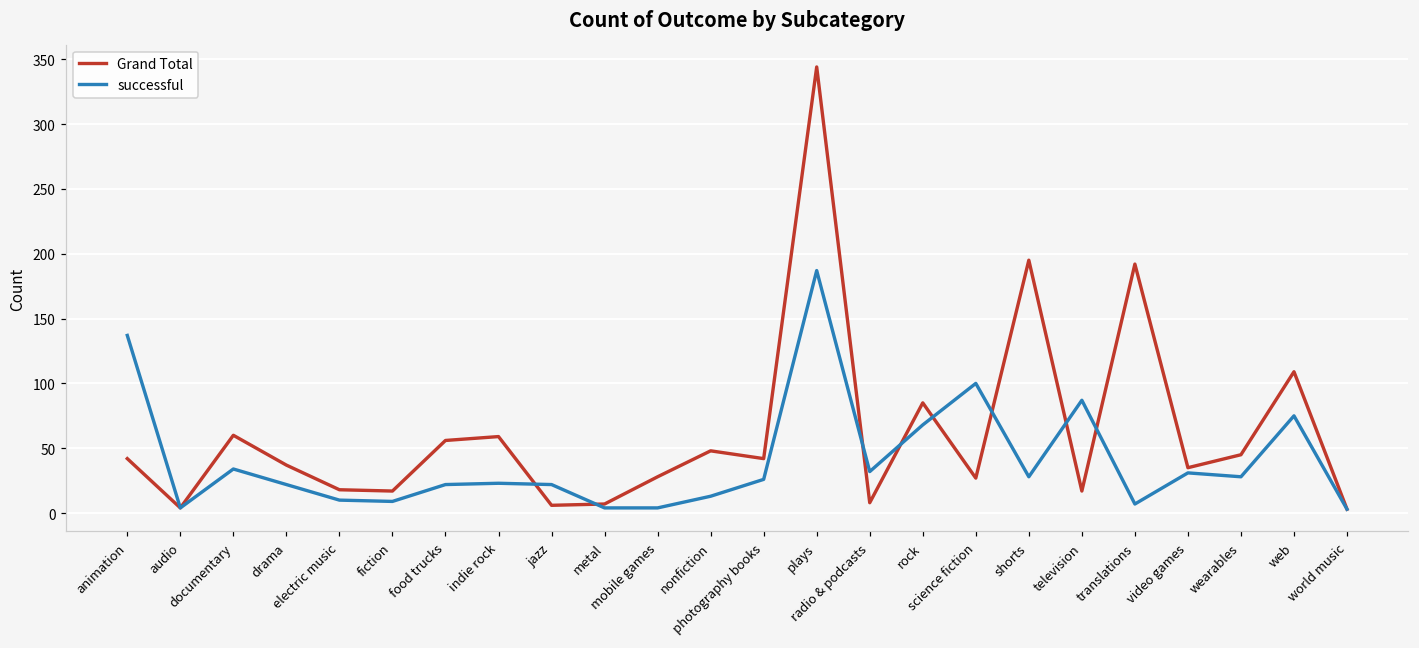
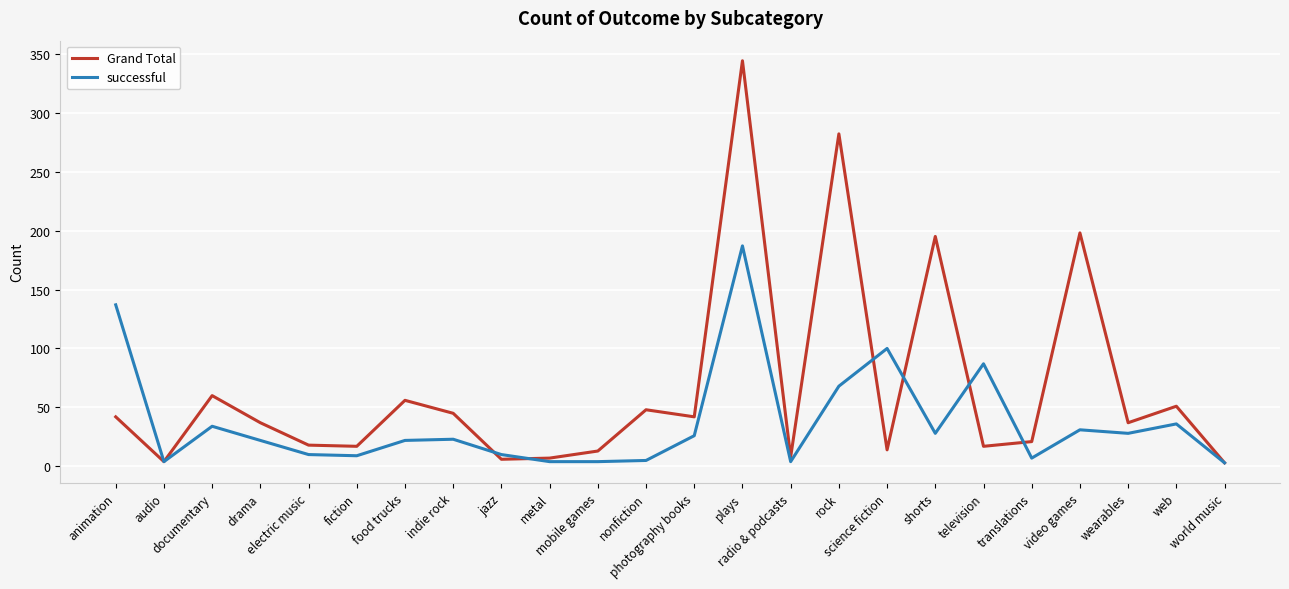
  {
    "Grand Total": {
      "animation": 42,
      "documentary": 60,
      "drama": 37,
      "electric music": 18,
      "fiction": 17,
      "food trucks": 56,
-     "indie rock": 59,
+     "indie rock": 45,
      "jazz": 6,
      "metal": 7,
-     "mobile games": 28,
+     "mobile games": 13,
      "nonfiction": 48,
      "photography books": 42,
      "plays": 344,
      "radio & podcasts": 8,
-     "rock": 85,
-     "science fiction": 27,
+     "rock": 282,
+     "science fiction": 14,
      "shorts": 195,
      "television": 17,
-     "translations": 192,
-     "video games": 35,
-     "wearables": 45,
-     "web": 109
+     "translations": 21,
+     "video games": 198,
+     "wearables": 37,
+     "web": 51
    },
    "successful": {
      "animation": 137,
      "documentary": 34,
      "drama": 22,
      "electric music": 10,
      "fiction": 9,
      "food trucks": 22,
      "indie rock": 23,
-     "jazz": 22,
+     "jazz": 10,
      "metal": 4,
      "mobile games": 4,
-     "nonfiction": 13,
+     "nonfiction": 5,
      "photography books": 26,
      "plays": 187,
-     "radio & podcasts": 32,
+     "radio & podcasts": 4,
      "rock": 68,
      "science fiction": 100,
      "shorts": 28,
      "television": 87,
      "translations": 7,
      "video games": 31,
      "wearables": 28,
-     "web": 75
+     "web": 36
    }
  }
